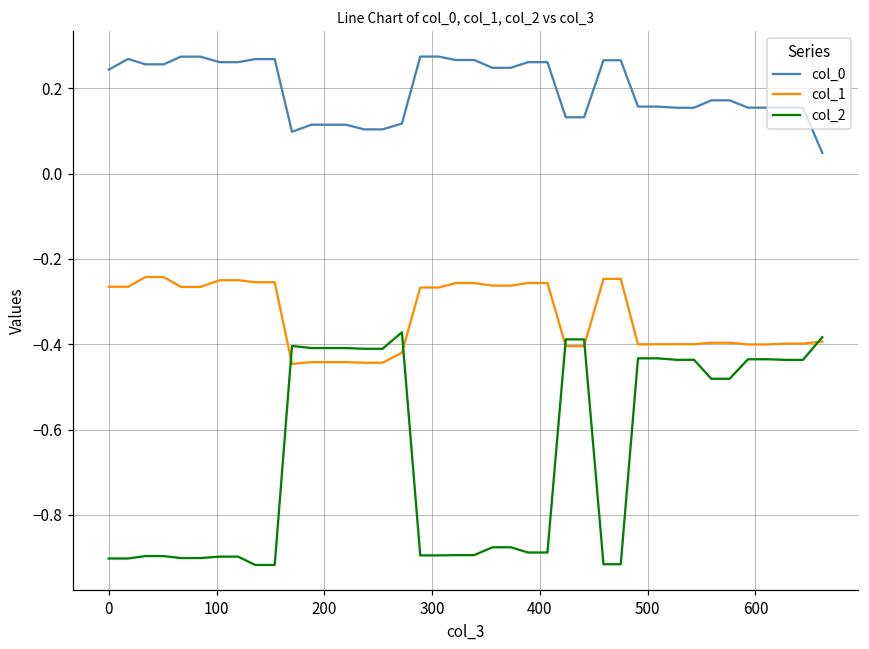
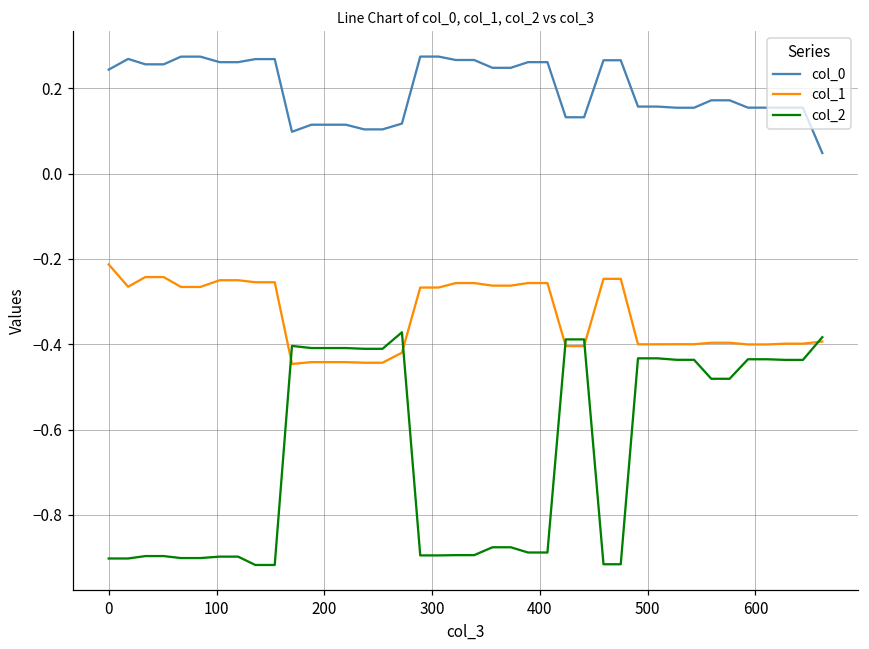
  {
    "col_0": {
      "0": 0.24
    },
    "col_1": {
-     "0": -0.27
+     "0": -0.21
    },
    "col_2": {
      "0": -0.90
    }
  }
